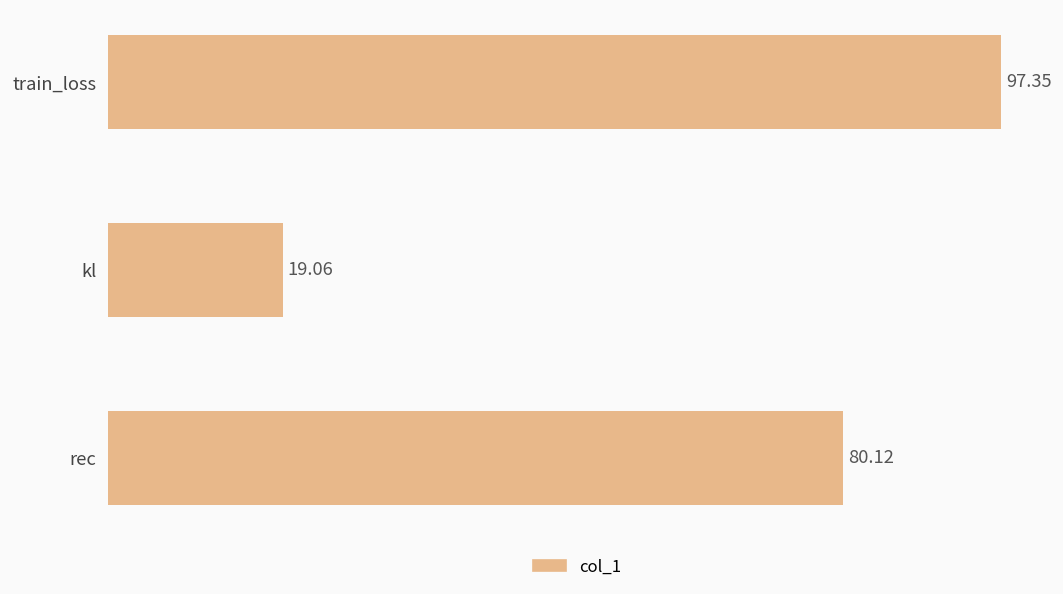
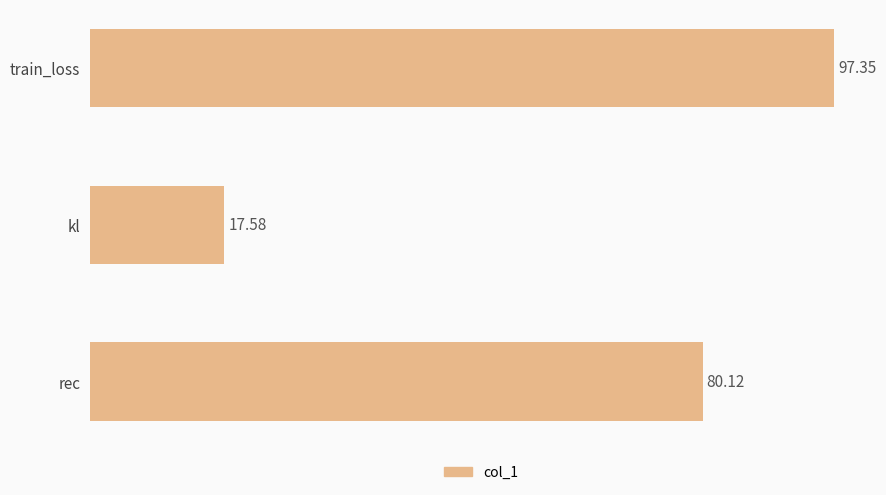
  {
    "train_loss": 97.35,
-   "kl": 19.06,
+   "kl": 17.58,
    "rec": 80.12
  }
